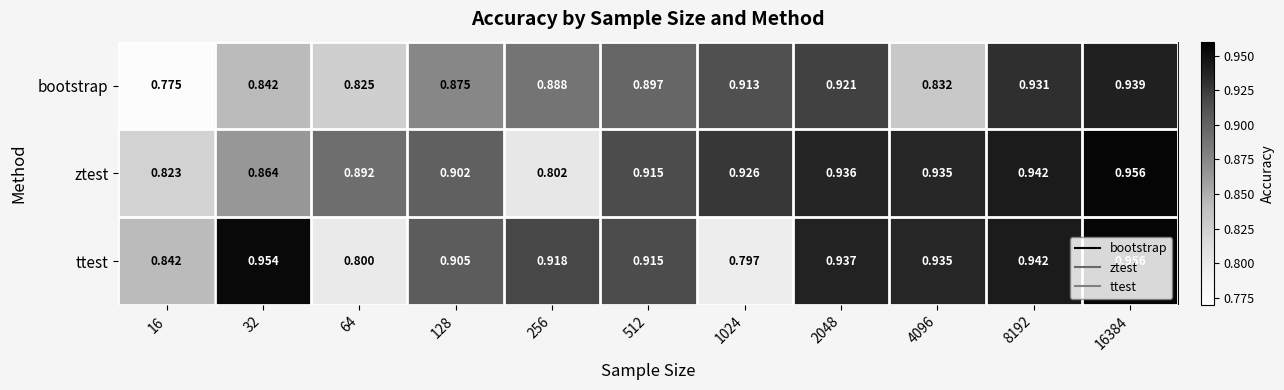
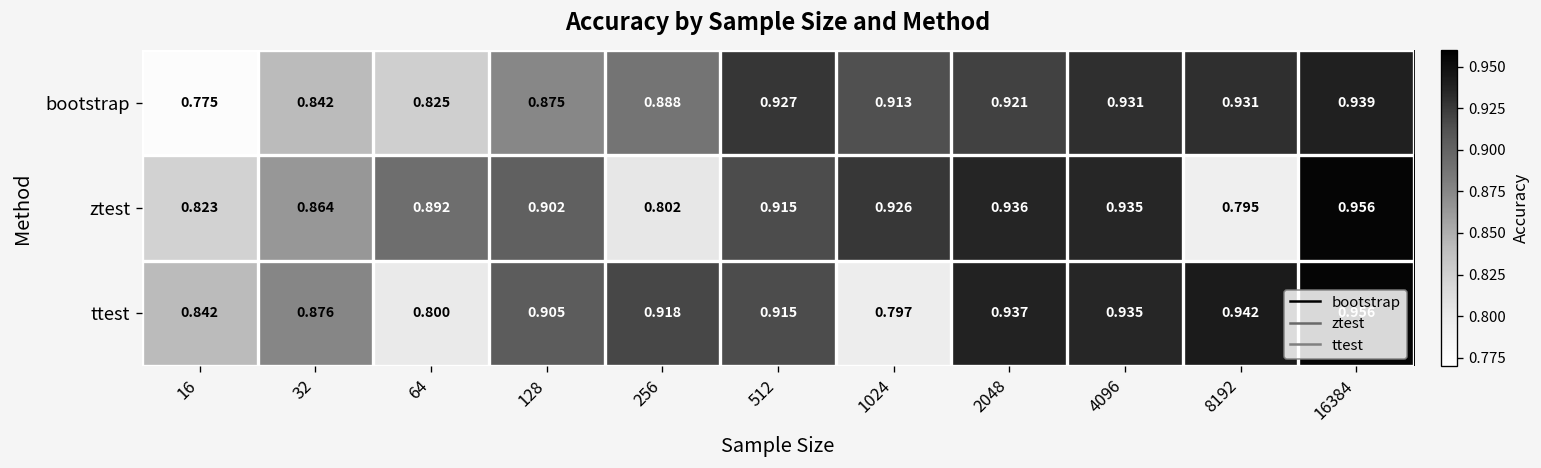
  {
    "bootstrap": {
      "16": 0.775,
      "32": 0.842,
      "64": 0.825,
      "128": 0.875,
      "256": 0.888,
-     "512": 0.897,
+     "512": 0.927,
      "1024": 0.913,
      "2048": 0.921,
-     "4096": 0.832,
+     "4096": 0.931,
      "8192": 0.931,
      "16384": 0.939
    },
    "ztest": {
      "16": 0.823,
      "32": 0.864,
      "64": 0.892,
      "128": 0.902,
      "256": 0.802,
      "512": 0.915,
      "1024": 0.926,
      "2048": 0.936,
      "4096": 0.935,
-     "8192": 0.942,
+     "8192": 0.795,
      "16384": 0.956
    },
    "ttest": {
      "16": 0.842,
-     "32": 0.954,
+     "32": 0.876,
      "64": 0.800,
      "128": 0.905,
      "256": 0.918,
      "512": 0.915,
      "1024": 0.797,
      "2048": 0.937,
      "4096": 0.935,
      "8192": 0.942
    }
  }
